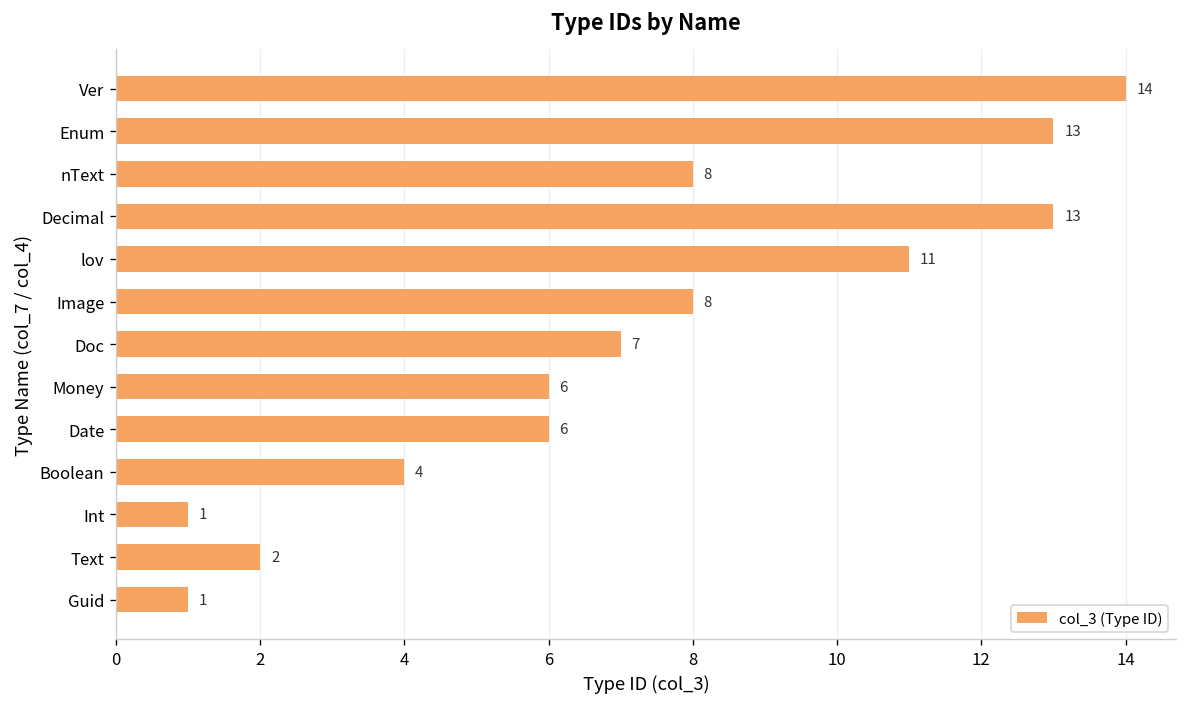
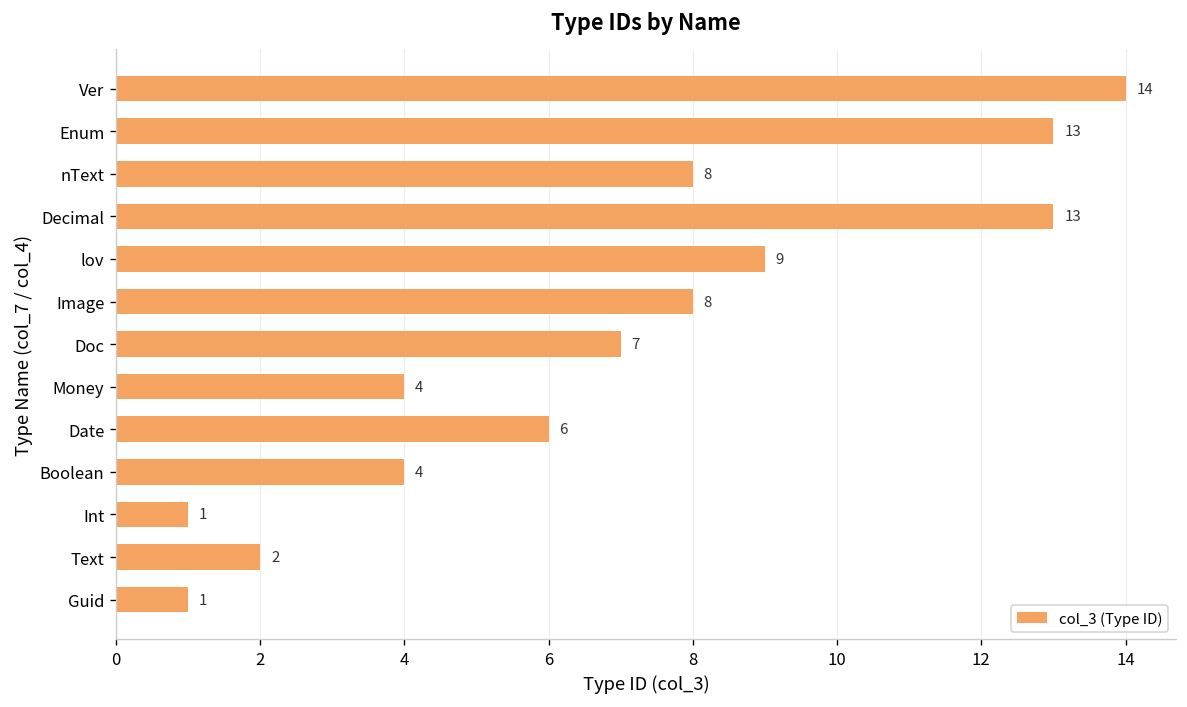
  {
    "Ver": 14,
    "Enum": 13,
    "nText": 8,
    "Decimal": 13,
-   "lov": 11,
+   "lov": 9,
    "Image": 8,
    "Doc": 7,
-   "Money": 6,
+   "Money": 4,
    "Date": 6,
    "Boolean": 4,
    "Int": 1,
    "Text": 2,
    "Guid": 1
  }
